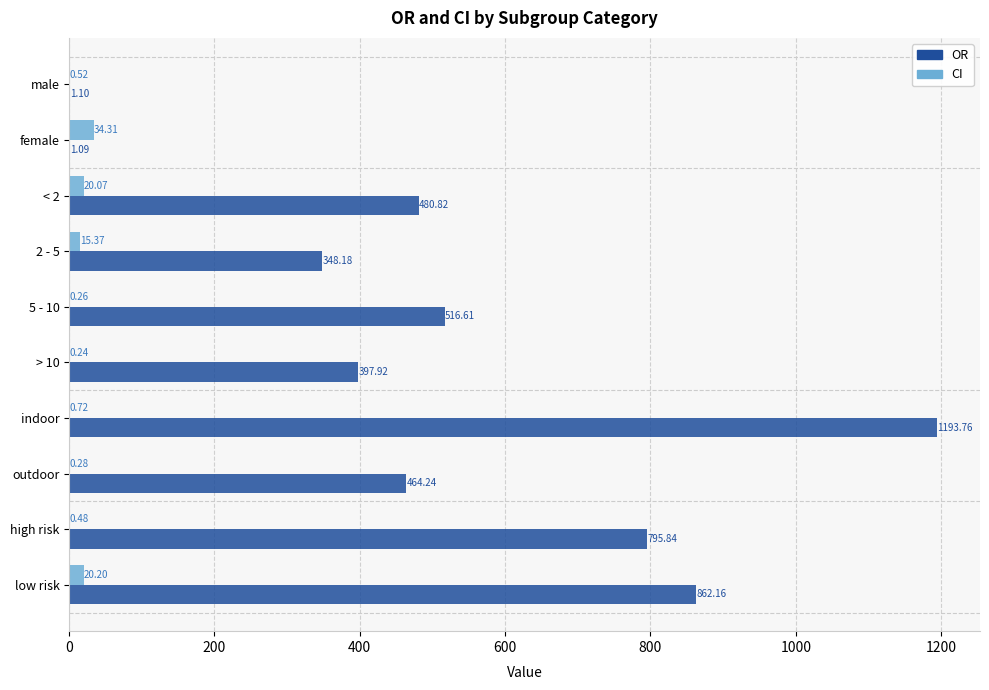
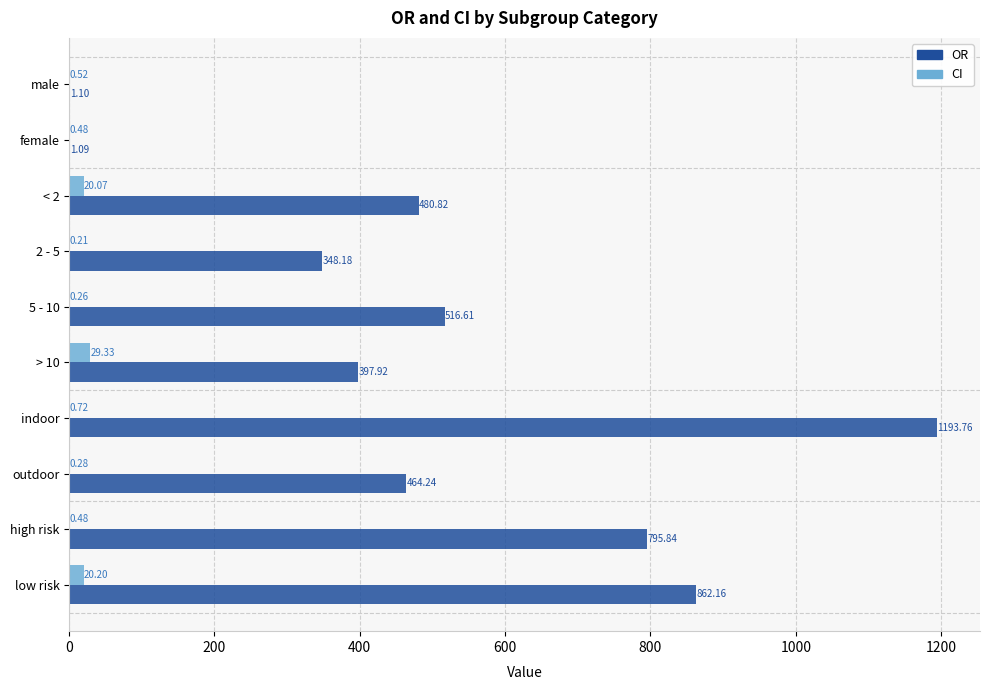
  {
    "OR": {
      "male": 1.10,
      "female": 1.09,
      "< 2": 480.82,
      "2 - 5": 348.18,
      "5 - 10": 516.61,
      "> 10": 397.92,
      "indoor": 1193.76,
      "outdoor": 464.24,
      "high risk": 795.84,
      "low risk": 862.16
    },
    "CI": {
      "male": 0.52,
-     "female": 34.31,
+     "female": 0.48,
      "< 2": 20.07,
-     "2 - 5": 15.37,
+     "2 - 5": 0.21,
      "5 - 10": 0.26,
-     "> 10": 0.24,
+     "> 10": 29.33,
      "indoor": 0.72,
      "outdoor": 0.28,
      "high risk": 0.48,
      "low risk": 20.20
    }
  }
